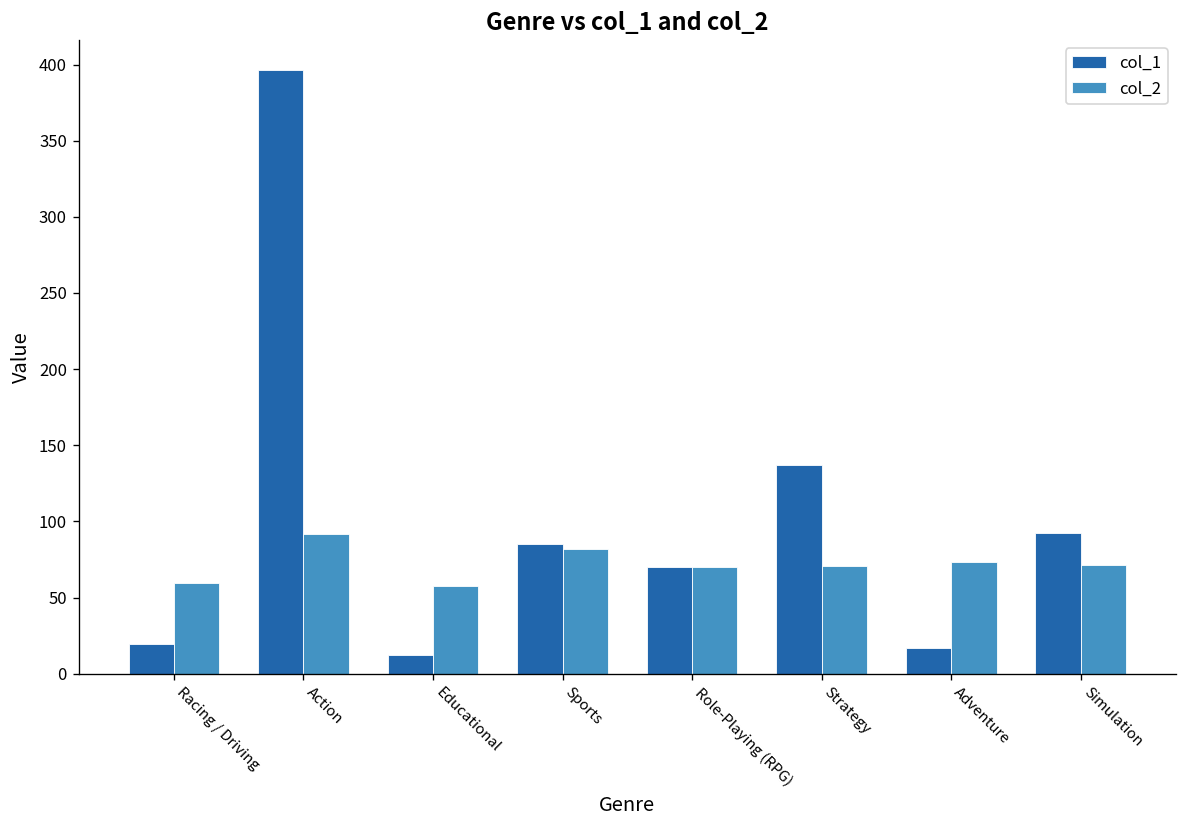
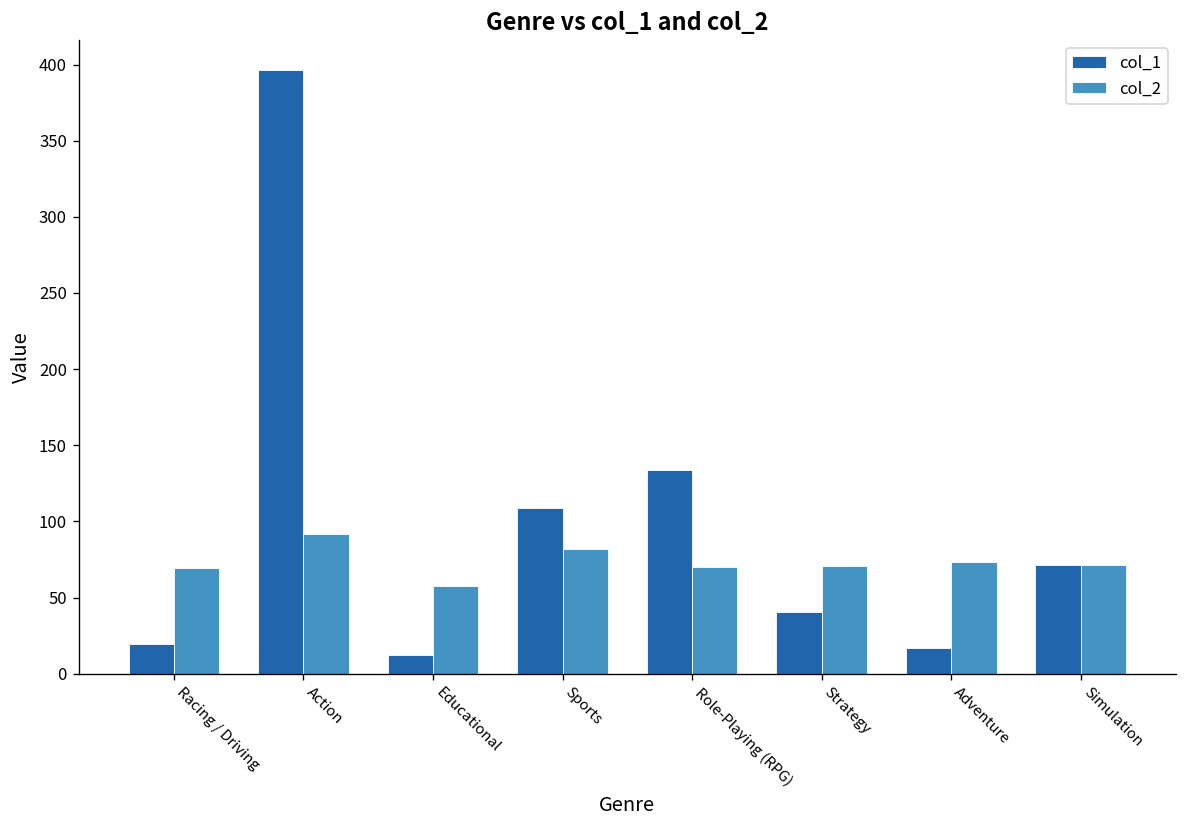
  {
    "col_1": {
      "Racing / Driving": 19,
      "Action": 396,
      "Educational": 12,
-     "Sports": 85,
-     "Role-Playing (RPG)": 70,
-     "Strategy": 137,
+     "Sports": 109,
+     "Role-Playing (RPG)": 134,
+     "Strategy": 41,
      "Adventure": 17,
-     "Simulation": 92
+     "Simulation": 72
    },
    "col_2": {
-     "Racing / Driving": 60,
+     "Racing / Driving": 69,
      "Action": 92,
      "Educational": 58,
      "Sports": 82,
      "Role-Playing (RPG)": 70,
      "Strategy": 70,
      "Adventure": 73,
      "Simulation": 72
    }
  }
